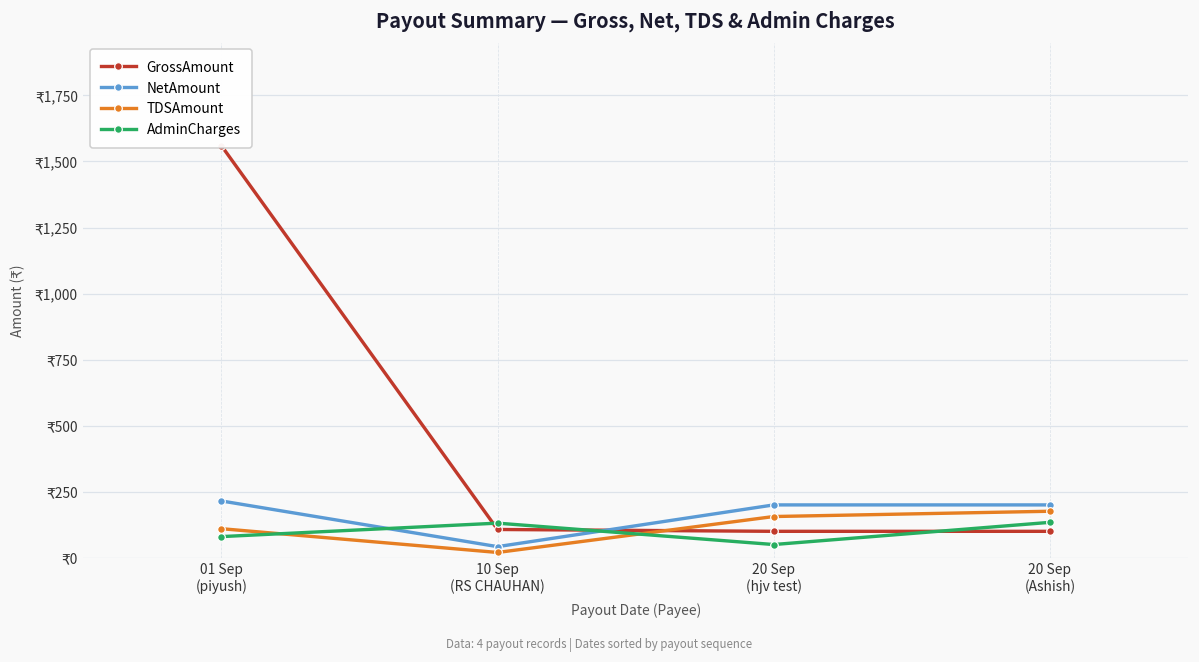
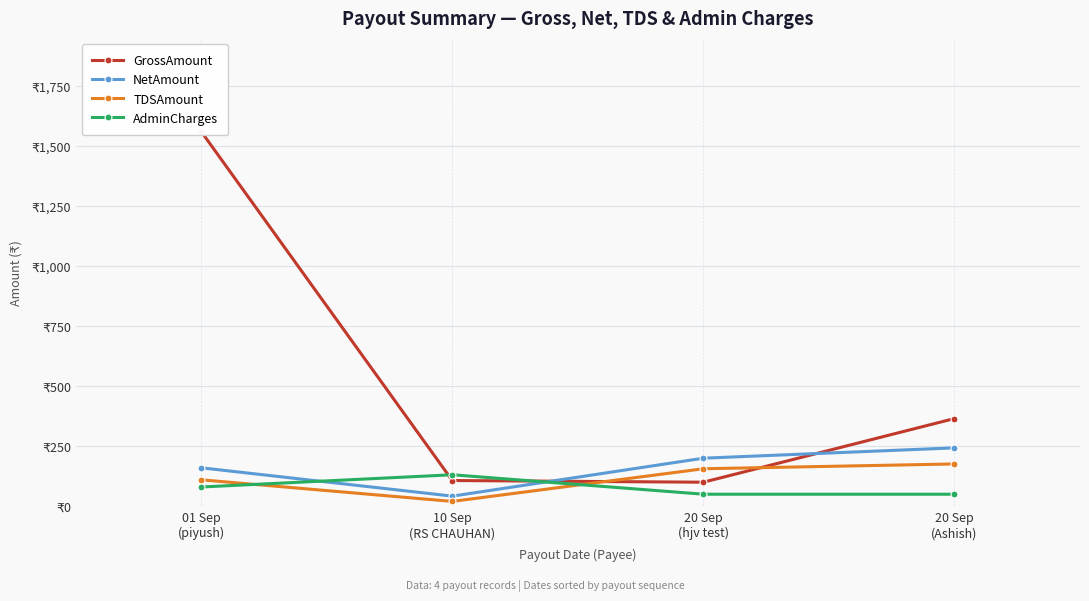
  {
    "GrossAmount": {
      "10 Sep (RS CHAUHAN)": "₹110",
      "20 Sep (hjv test)": "₹100",
-     "20 Sep (Ashish)": "₹100"
+     "20 Sep (Ashish)": "₹370"
    },
    "NetAmount": {
-     "01 Sep (piyush)": "₹220",
+     "01 Sep (piyush)": "₹160",
      "10 Sep (RS CHAUHAN)": "₹40",
      "20 Sep (hjv test)": "₹200",
-     "20 Sep (Ashish)": "₹200"
+     "20 Sep (Ashish)": "₹240"
    },
    "TDSAmount": {
      "01 Sep (piyush)": "₹110",
      "10 Sep (RS CHAUHAN)": "₹20",
      "20 Sep (hjv test)": "₹160",
      "20 Sep (Ashish)": "₹180"
    },
    "AdminCharges": {
      "01 Sep (piyush)": "₹80",
      "10 Sep (RS CHAUHAN)": "₹130",
      "20 Sep (hjv test)": "₹50",
-     "20 Sep (Ashish)": "₹130"
+     "20 Sep (Ashish)": "₹50"
    }
  }
